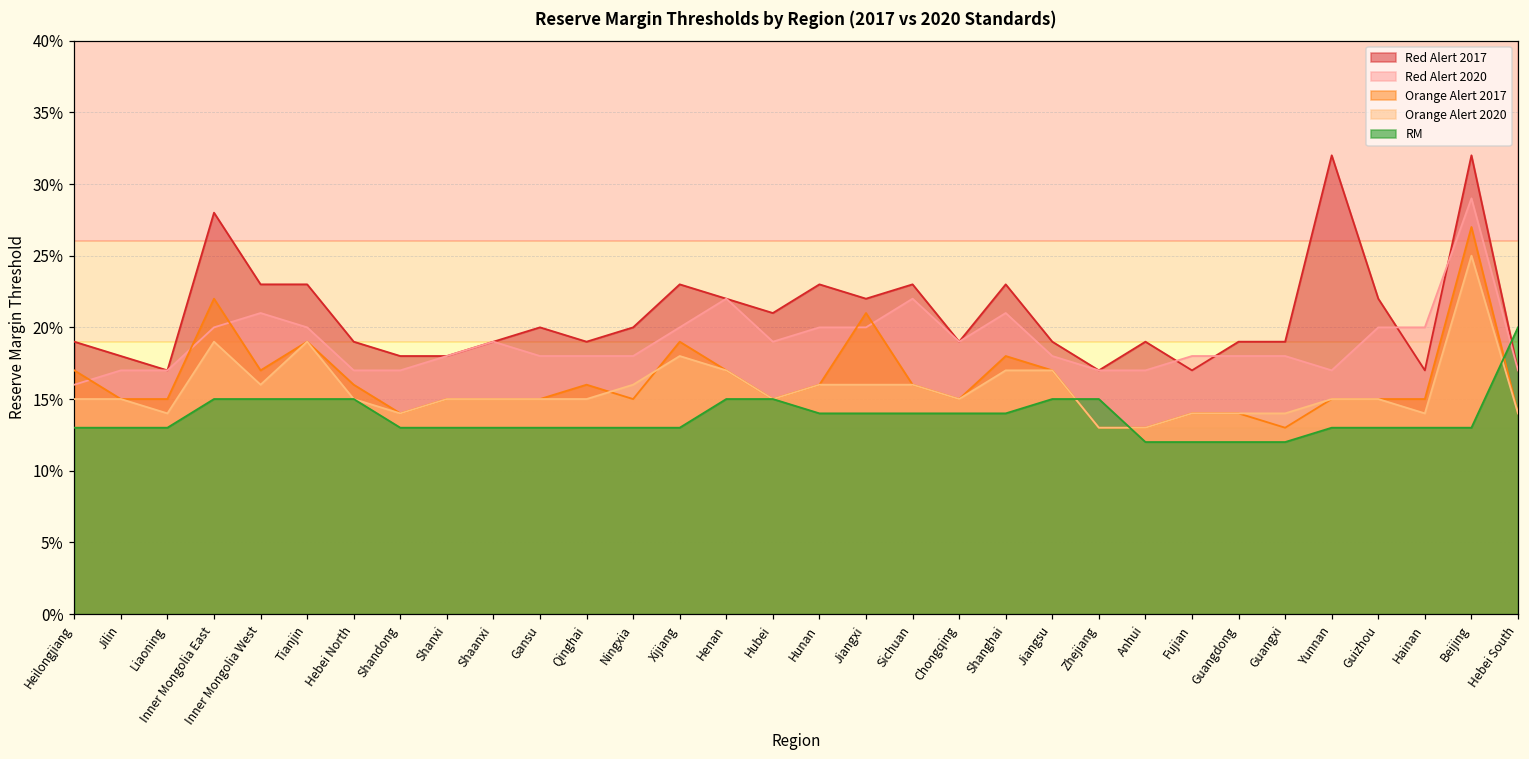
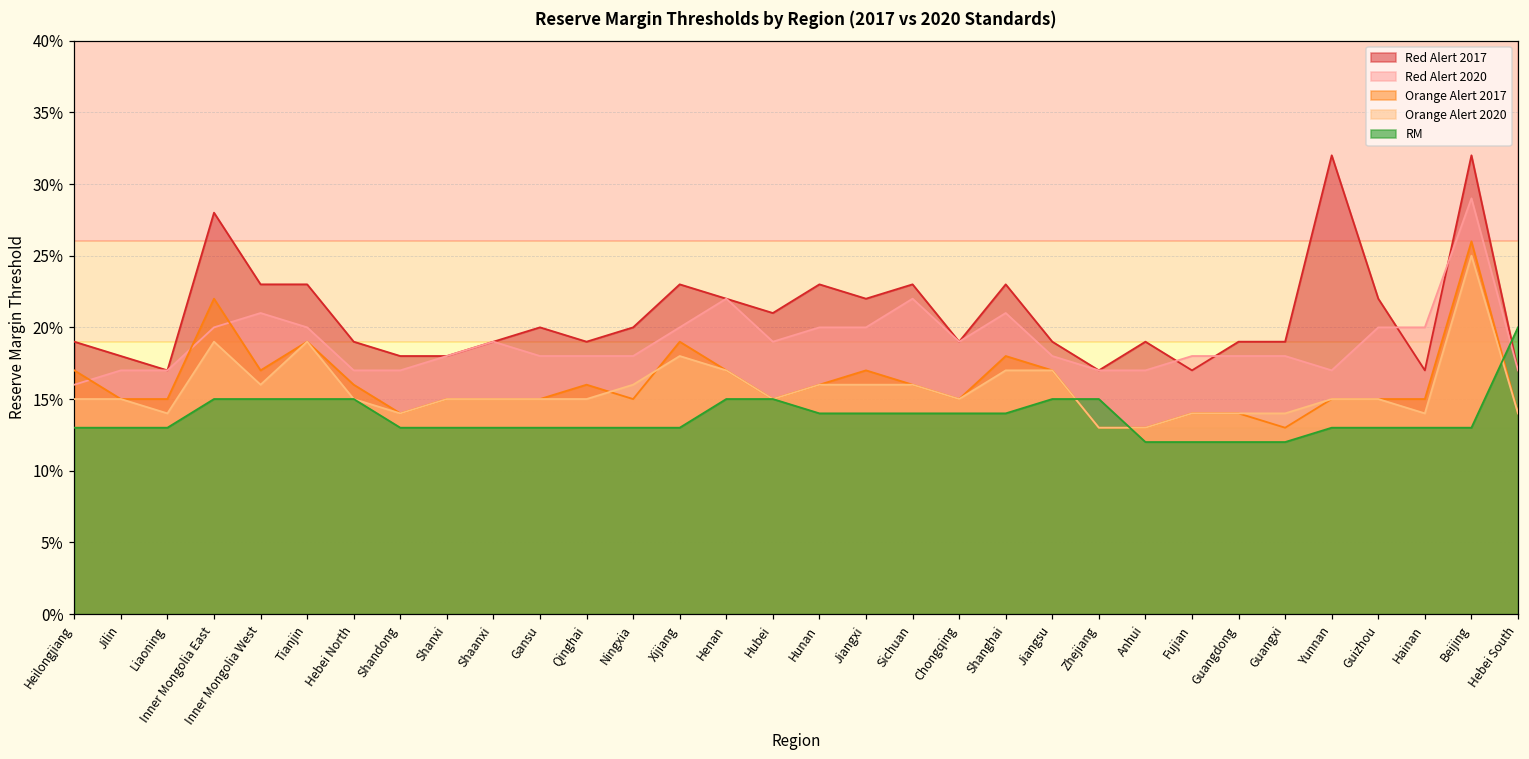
  {
    "Red Alert 2017": {
      "Heilongjiang": "19.0%",
      "Jilin": "18.0%",
      "Inner Mongolia East": "28.0%",
      "Inner Mongolia West": "23.0%",
      "Tianjin": "23.0%",
      "Hebei North": "19.0%",
      "Shandong": "18.0%",
      "Gansu": "20.0%",
      "Qinghai": "19.0%",
      "Ningxia": "20.0%",
      "Xijiang": "23.0%",
      "Hubei": "21.0%",
      "Hunan": "23.0%",
      "Jiangxi": "22.0%",
      "Sichuan": "23.0%",
      "Shanghai": "23.0%",
      "Jiangsu": "19.0%",
      "Anhui": "19.0%",
      "Fujian": "17.0%",
      "Guangdong": "19.0%",
      "Guangxi": "19.0%",
      "Yunnan": "32.0%",
      "Guizhou": "22.0%",
      "Hainan": "17.0%",
      "Beijing": "32.0%"
    },
    "Orange Alert 2017": {
      "Heilongjiang": "17.0%",
      "Liaoning": "15.0%",
      "Inner Mongolia East": "22.0%",
      "Inner Mongolia West": "17.0%",
      "Hebei North": "16.0%",
      "Qinghai": "16.0%",
      "Ningxia": "15.0%",
      "Xijiang": "19.0%",
-     "Jiangxi": "21.0%",
+     "Jiangxi": "17.0%",
      "Shanghai": "18.0%",
      "Guangxi": "13.0%",
      "Hainan": "15.0%",
-     "Beijing": "27.0%"
+     "Beijing": "26.0%"
    },
    "RM": {
      "Heilongjiang": "13.0%",
      "Jilin": "13.0%",
      "Liaoning": "13.0%",
      "Inner Mongolia East": "15.0%",
      "Inner Mongolia West": "15.0%",
      "Tianjin": "15.0%",
      "Shandong": "13.0%",
      "Shanxi": "13.0%",
      "Shaanxi": "13.0%",
      "Gansu": "13.0%",
      "Qinghai": "13.0%",
      "Ningxia": "13.0%",
      "Xijiang": "13.0%",
      "Henan": "15.0%",
      "Hunan": "14.0%",
      "Jiangxi": "14.0%",
      "Sichuan": "14.0%",
      "Chongqing": "14.0%",
      "Shanghai": "14.0%",
      "Jiangsu": "15.0%",
      "Zhejiang": "15.0%",
      "Anhui": "12.0%",
      "Fujian": "12.0%",
      "Guangdong": "12.0%",
      "Guangxi": "12.0%",
      "Yunnan": "13.0%",
      "Guizhou": "13.0%",
      "Hainan": "13.0%",
      "Beijing": "13.0%",
      "Hebei South": "20.0%"
    }
  }
